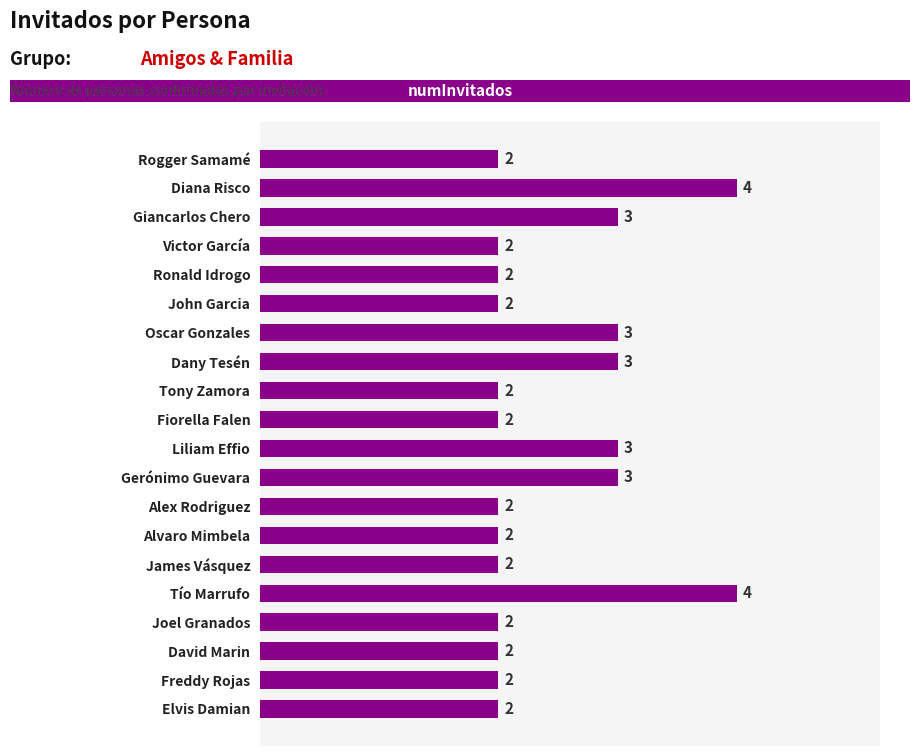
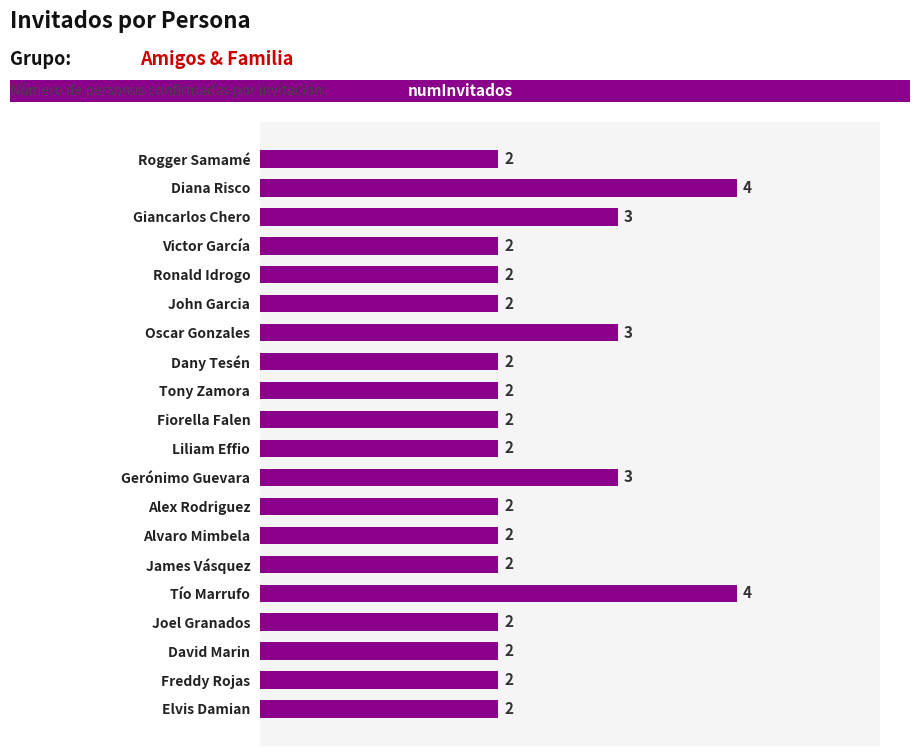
  {
    "Rogger Samamé": 2,
    "Diana Risco": 4,
    "Giancarlos Chero": 3,
    "Victor García": 2,
    "Ronald Idrogo": 2,
    "John Garcia": 2,
    "Oscar Gonzales": 3,
-   "Dany Tesén": 3,
+   "Dany Tesén": 2,
    "Tony Zamora": 2,
    "Fiorella Falen": 2,
-   "Liliam Effio": 3,
+   "Liliam Effio": 2,
    "Gerónimo Guevara": 3,
    "Alex Rodriguez": 2,
    "Alvaro Mimbela": 2,
    "James Vásquez": 2,
    "Tío Marrufo": 4,
    "Joel Granados": 2,
    "David Marin": 2,
    "Freddy Rojas": 2,
    "Elvis Damian": 2
  }
